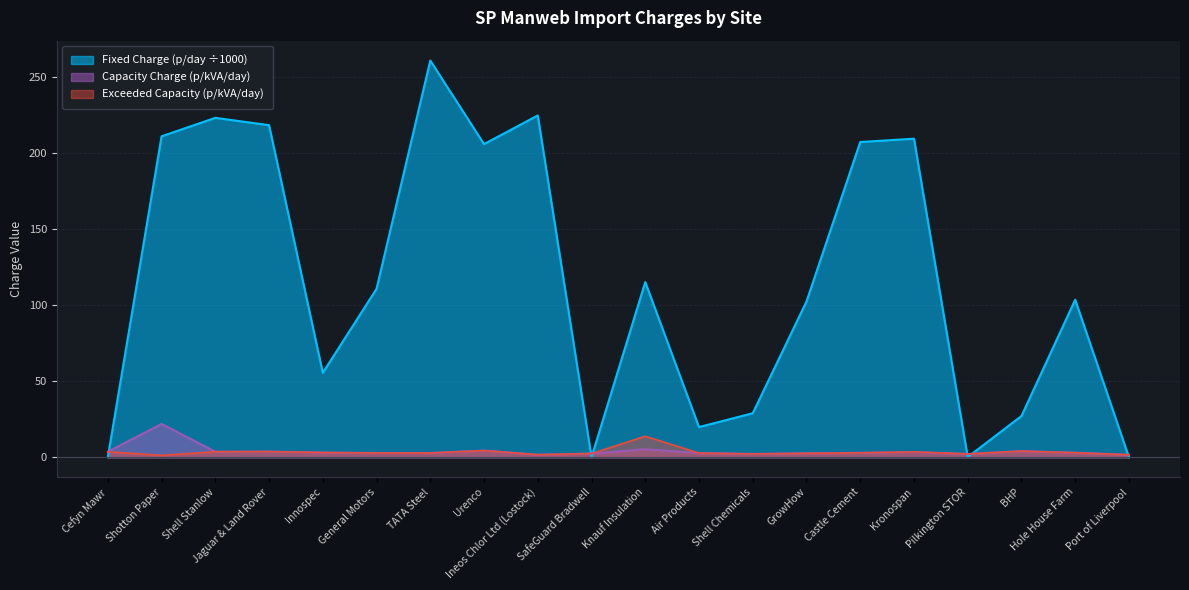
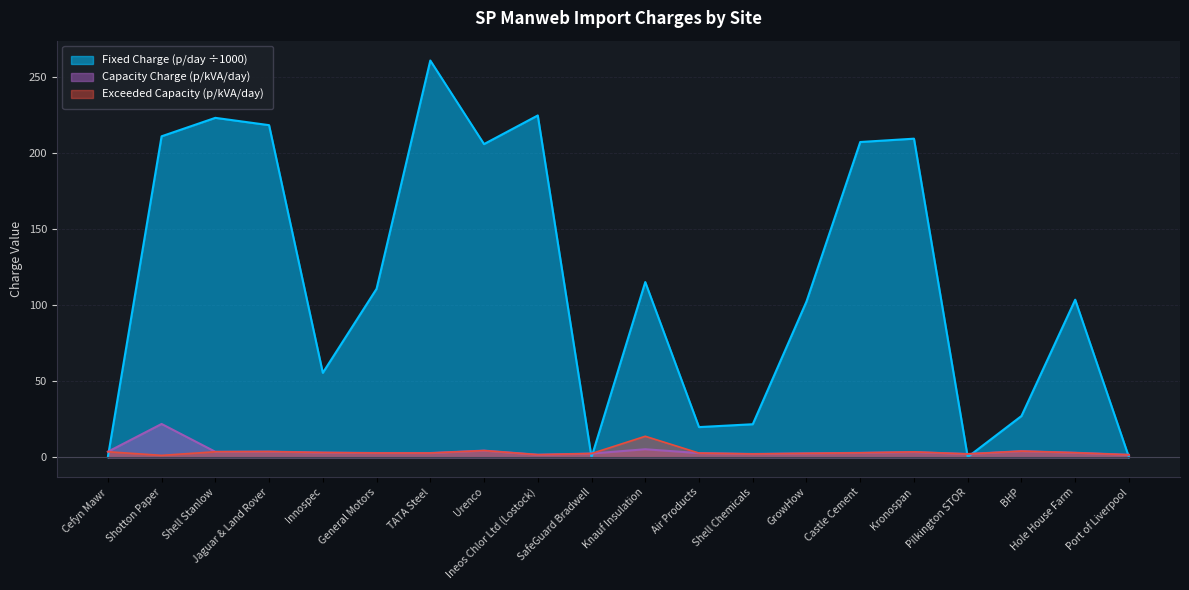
  {
    "Fixed Charge (p/day ÷1000)": {
      "Cefyn Mawr": 0,
      "Shotton Paper": 211,
      "Shell Stanlow": 223,
      "Jaguar & Land Rover": 219,
      "Innospec": 56,
      "General Motors": 111,
      "TATA Steel": 261,
      "Urenco": 206,
      "Ineos Chlor Ltd (Lostock)": 225,
      "SafeGuard Bradwell": 0,
      "Knauf Insulation": 115,
      "Air Products": 20,
-     "Shell Chemicals": 29,
+     "Shell Chemicals": 22,
      "GrowHow": 102,
      "Castle Cement": 207,
      "Kronospan": 210,
      "Pilkington STOR": 0,
      "BHP": 27,
      "Hole House Farm": 104
    },
    "Capacity Charge (p/kVA/day)": {
      "Shotton Paper": 22,
      "Knauf Insulation": 5
    },
    "Exceeded Capacity (p/kVA/day)": {
      "Shotton Paper": 1,
      "Knauf Insulation": 14
    }
  }
